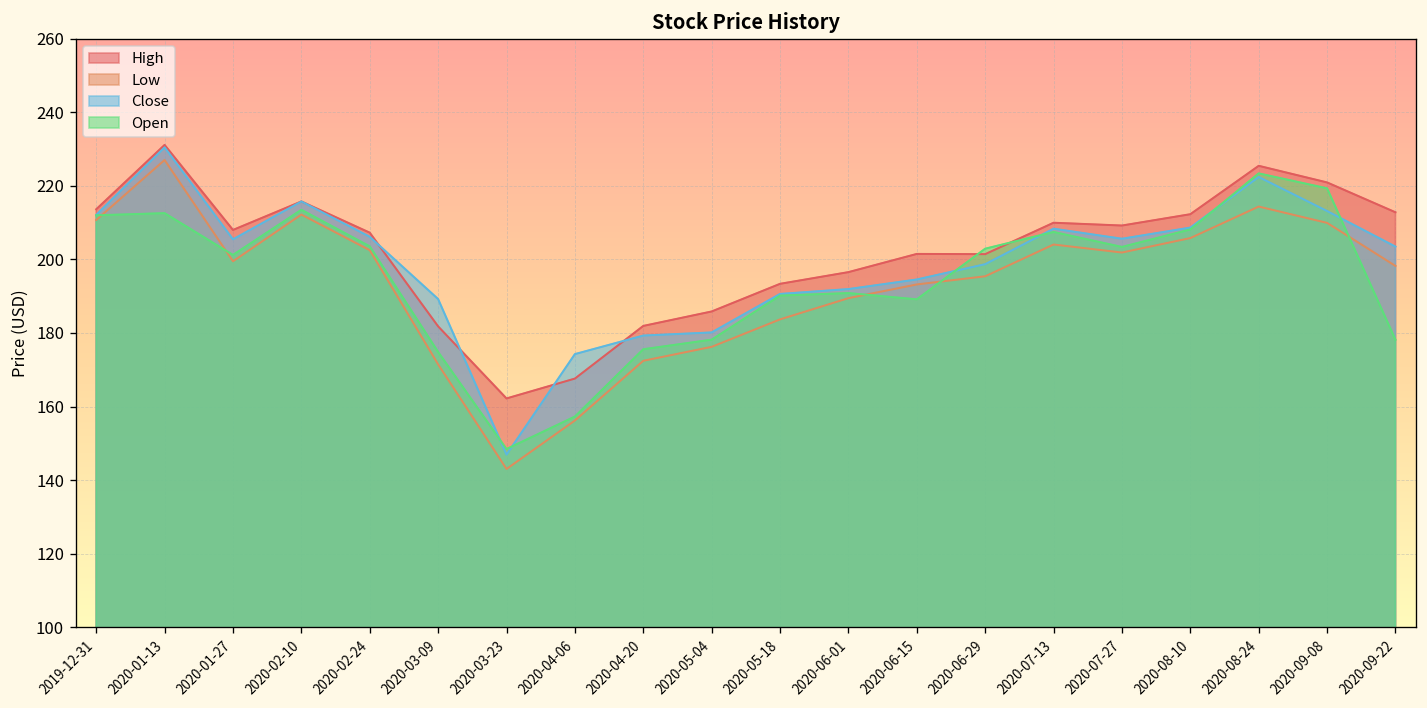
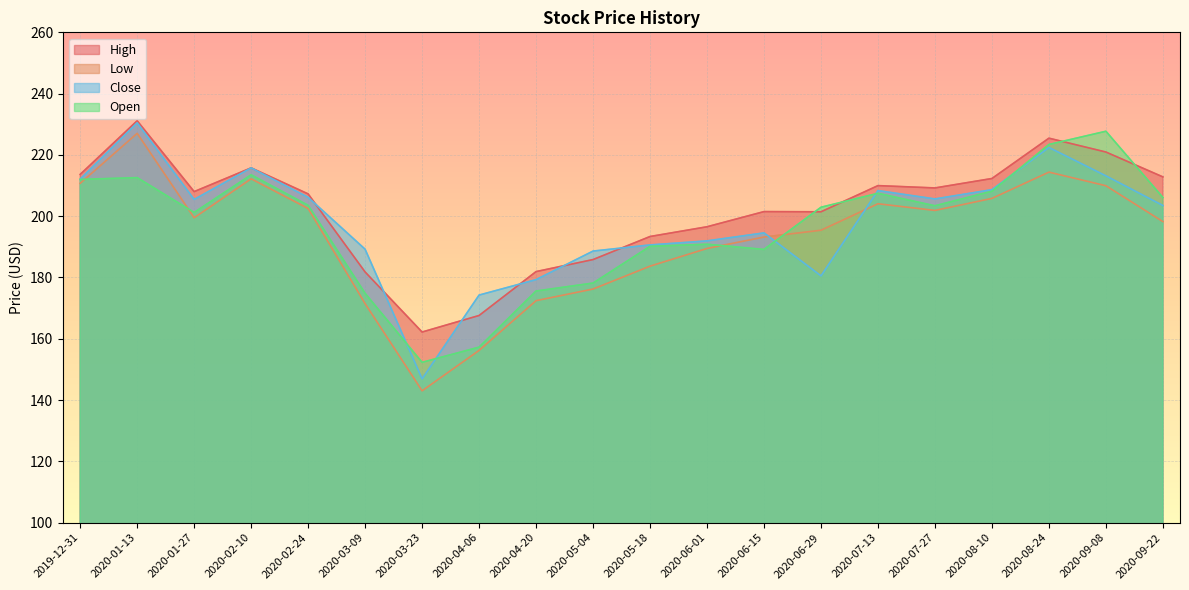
  {
    "Close": {
      "2020-01-27": 205,
      "2020-02-24": 206,
      "2020-03-09": 189,
      "2020-03-23": 147,
      "2020-04-06": 174,
      "2020-04-20": 179,
-     "2020-05-04": 180,
+     "2020-05-04": 189,
      "2020-06-01": 192,
      "2020-06-15": 195,
-     "2020-06-29": 199,
+     "2020-06-29": 181,
      "2020-07-13": 208,
      "2020-07-27": 206,
      "2020-08-24": 222,
      "2020-09-08": 213,
      "2020-09-22": 203
    },
    "Open": {
      "2020-01-13": 213,
      "2020-01-27": 201,
      "2020-02-10": 214,
      "2020-02-24": 204,
      "2020-03-09": 175,
-     "2020-03-23": 148,
+     "2020-03-23": 152,
      "2020-04-06": 157,
      "2020-04-20": 176,
      "2020-05-04": 178,
      "2020-06-01": 191,
      "2020-06-15": 189,
      "2020-06-29": 203,
      "2020-07-13": 207,
      "2020-07-27": 203,
      "2020-08-24": 223,
-     "2020-09-08": 219,
-     "2020-09-22": 178
+     "2020-09-08": 228,
+     "2020-09-22": 206
    }
  }
